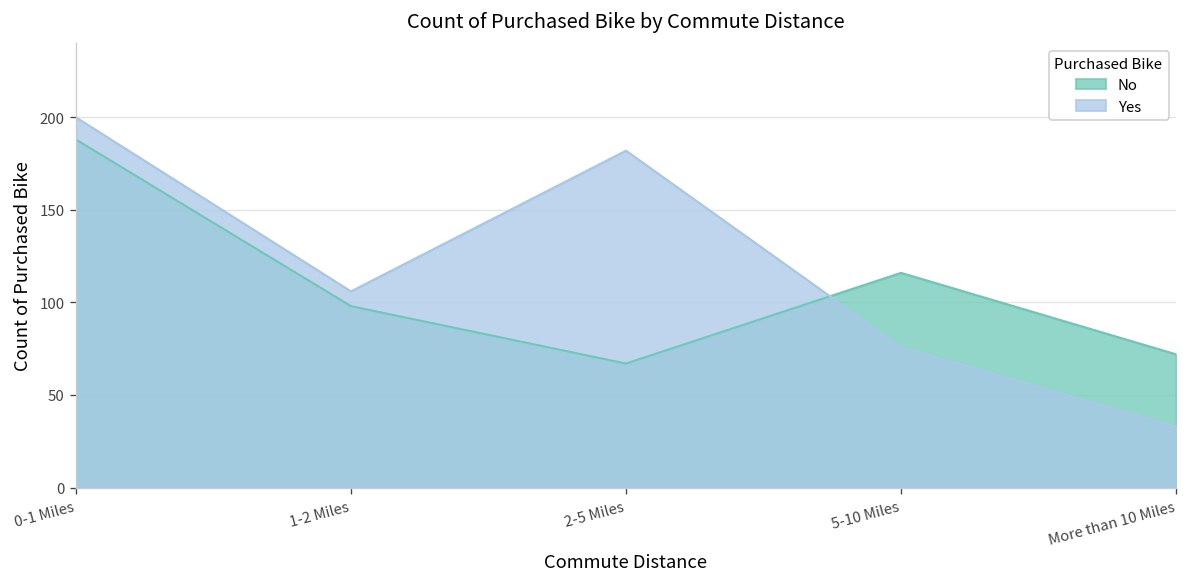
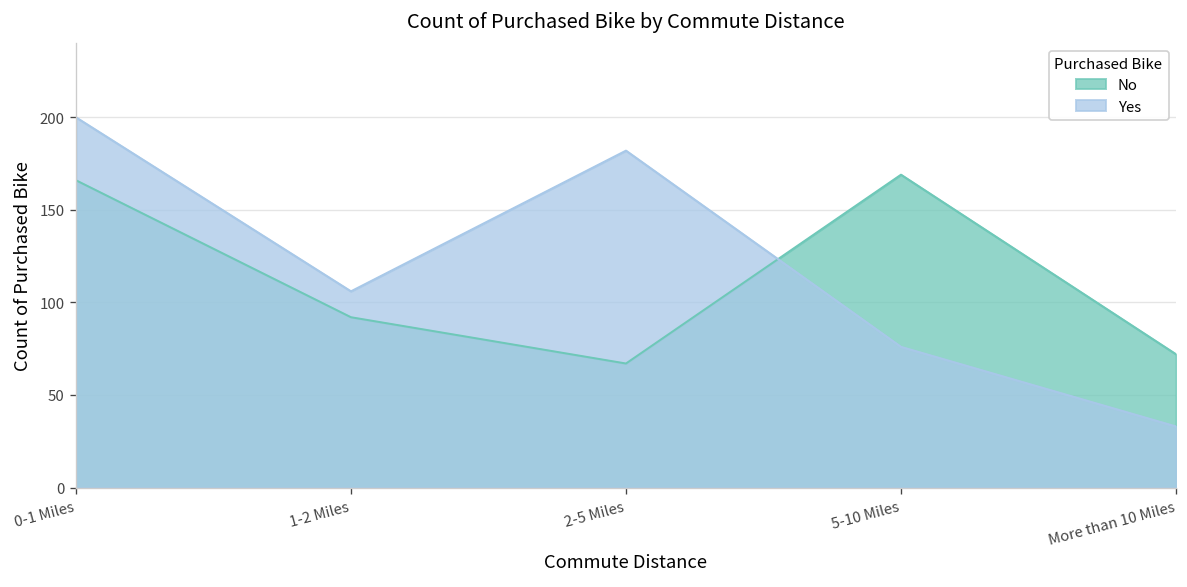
  {
    "No": {
-     "0-1 Miles": 188,
-     "1-2 Miles": 98,
+     "0-1 Miles": 166,
+     "1-2 Miles": 92,
      "2-5 Miles": 67,
-     "5-10 Miles": 116,
+     "5-10 Miles": 169,
      "More than 10 Miles": 72
    },
    "Yes": {
      "0-1 Miles": 200,
      "1-2 Miles": 106,
      "2-5 Miles": 182,
      "5-10 Miles": 76,
      "More than 10 Miles": 33
    }
  }
